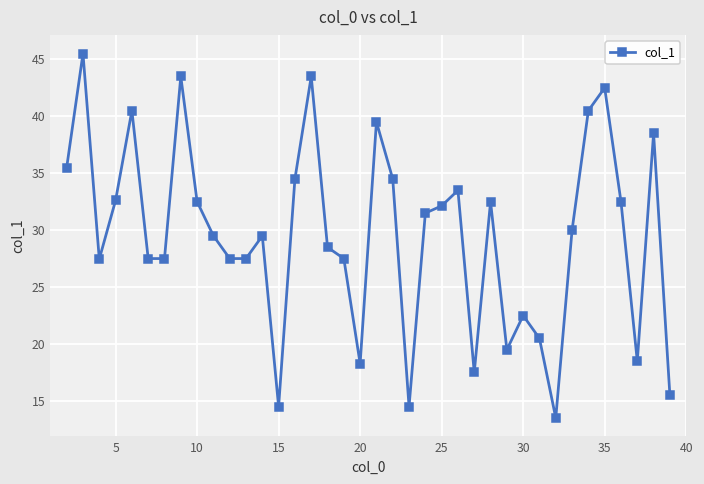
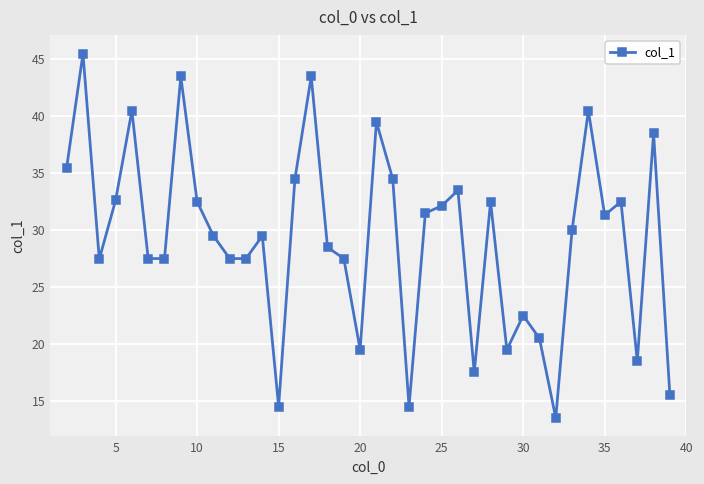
  {
    "5": 32.6,
    "10": 32.5,
    "15": 14.5,
-   "20": 18.3,
+   "20": 19.5,
    "25": 32.1,
    "30": 22.5,
-   "35": 42.5
+   "35": 31.3
  }
